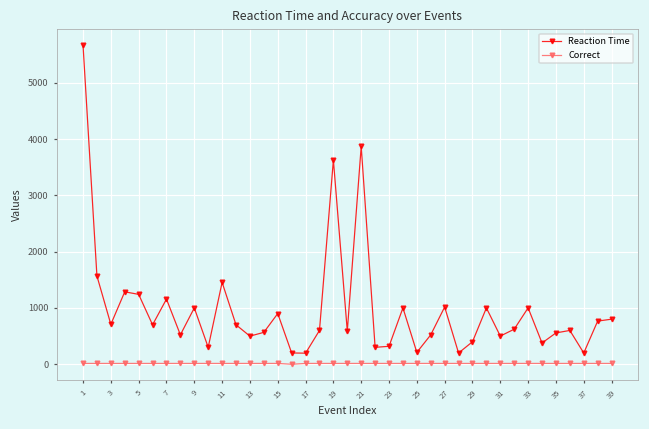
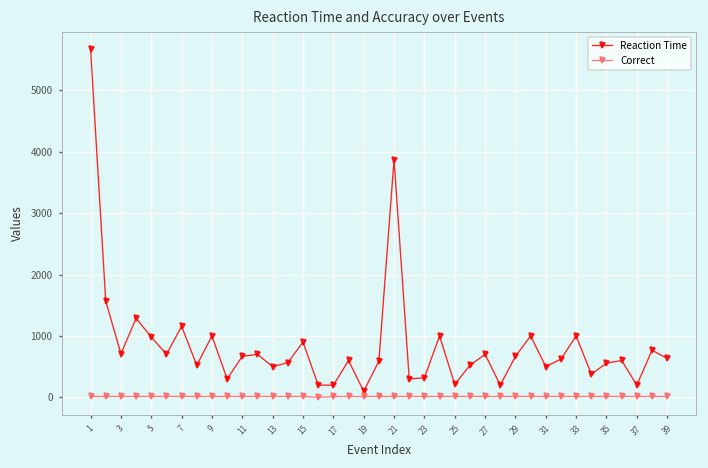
  {
    "Reaction Time": {
      "1": 5700,
      "3": 700,
-     "5": 1200,
+     "5": 1000,
      "7": 1200,
      "9": 1000,
-     "11": 1500,
+     "11": 700,
      "13": 500,
      "15": 900,
      "17": 200,
-     "19": 3600,
+     "19": 100,
      "21": 3900,
      "23": 300,
      "25": 200,
-     "27": 1000,
-     "29": 400,
+     "27": 700,
+     "29": 700,
      "31": 500,
      "33": 1000,
      "35": 600,
      "37": 200,
-     "39": 800
+     "39": 600
    },
    "Correct": {
      "1": 0,
      "3": 0,
      "5": 0,
      "7": 0,
      "9": 0,
      "11": 0,
      "13": 0,
      "15": 0,
      "17": 0,
      "19": 0,
      "21": 0,
      "23": 0,
      "25": 0,
      "27": 0,
      "29": 0,
      "31": 0,
      "33": 0,
      "35": 0,
      "37": 0,
      "39": 0
    }
  }
